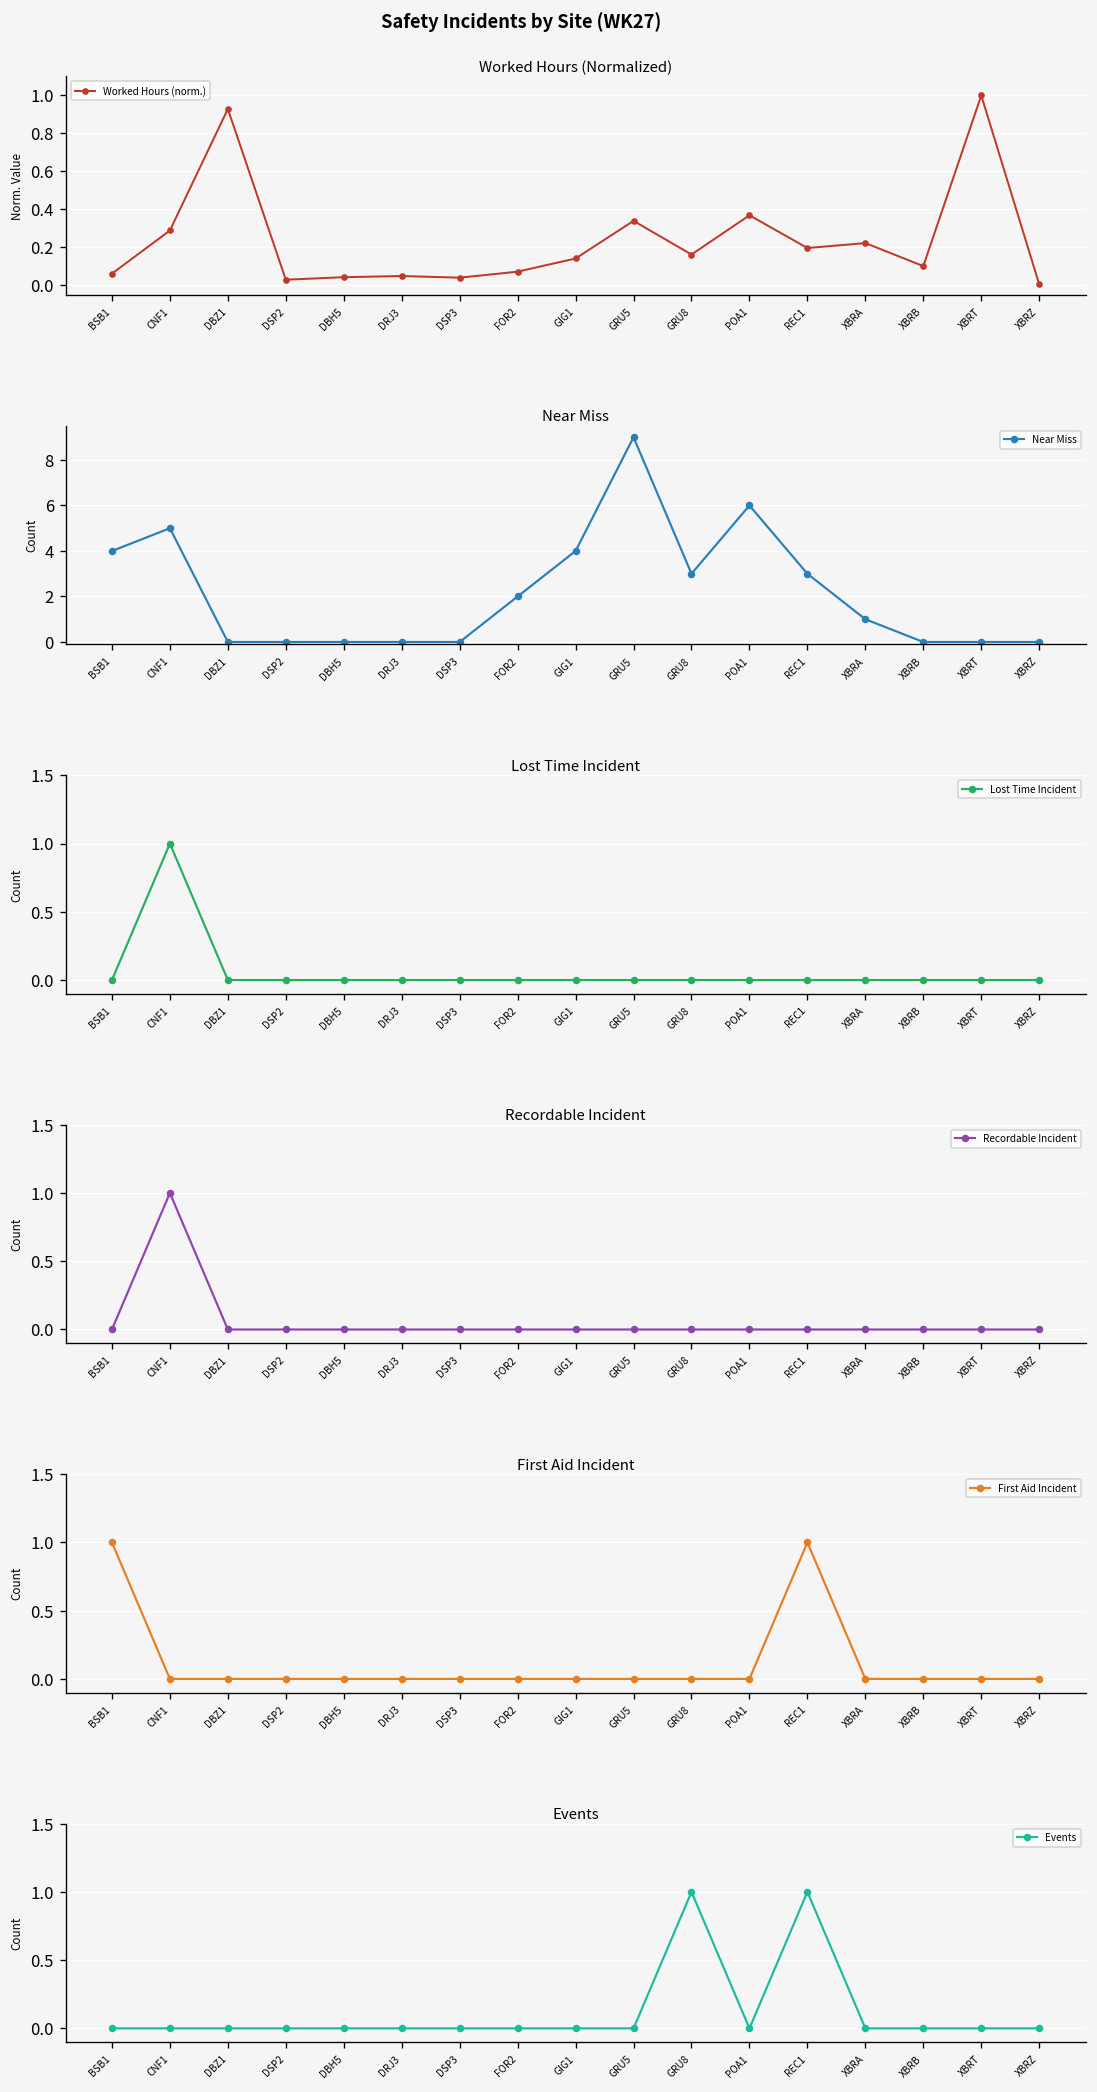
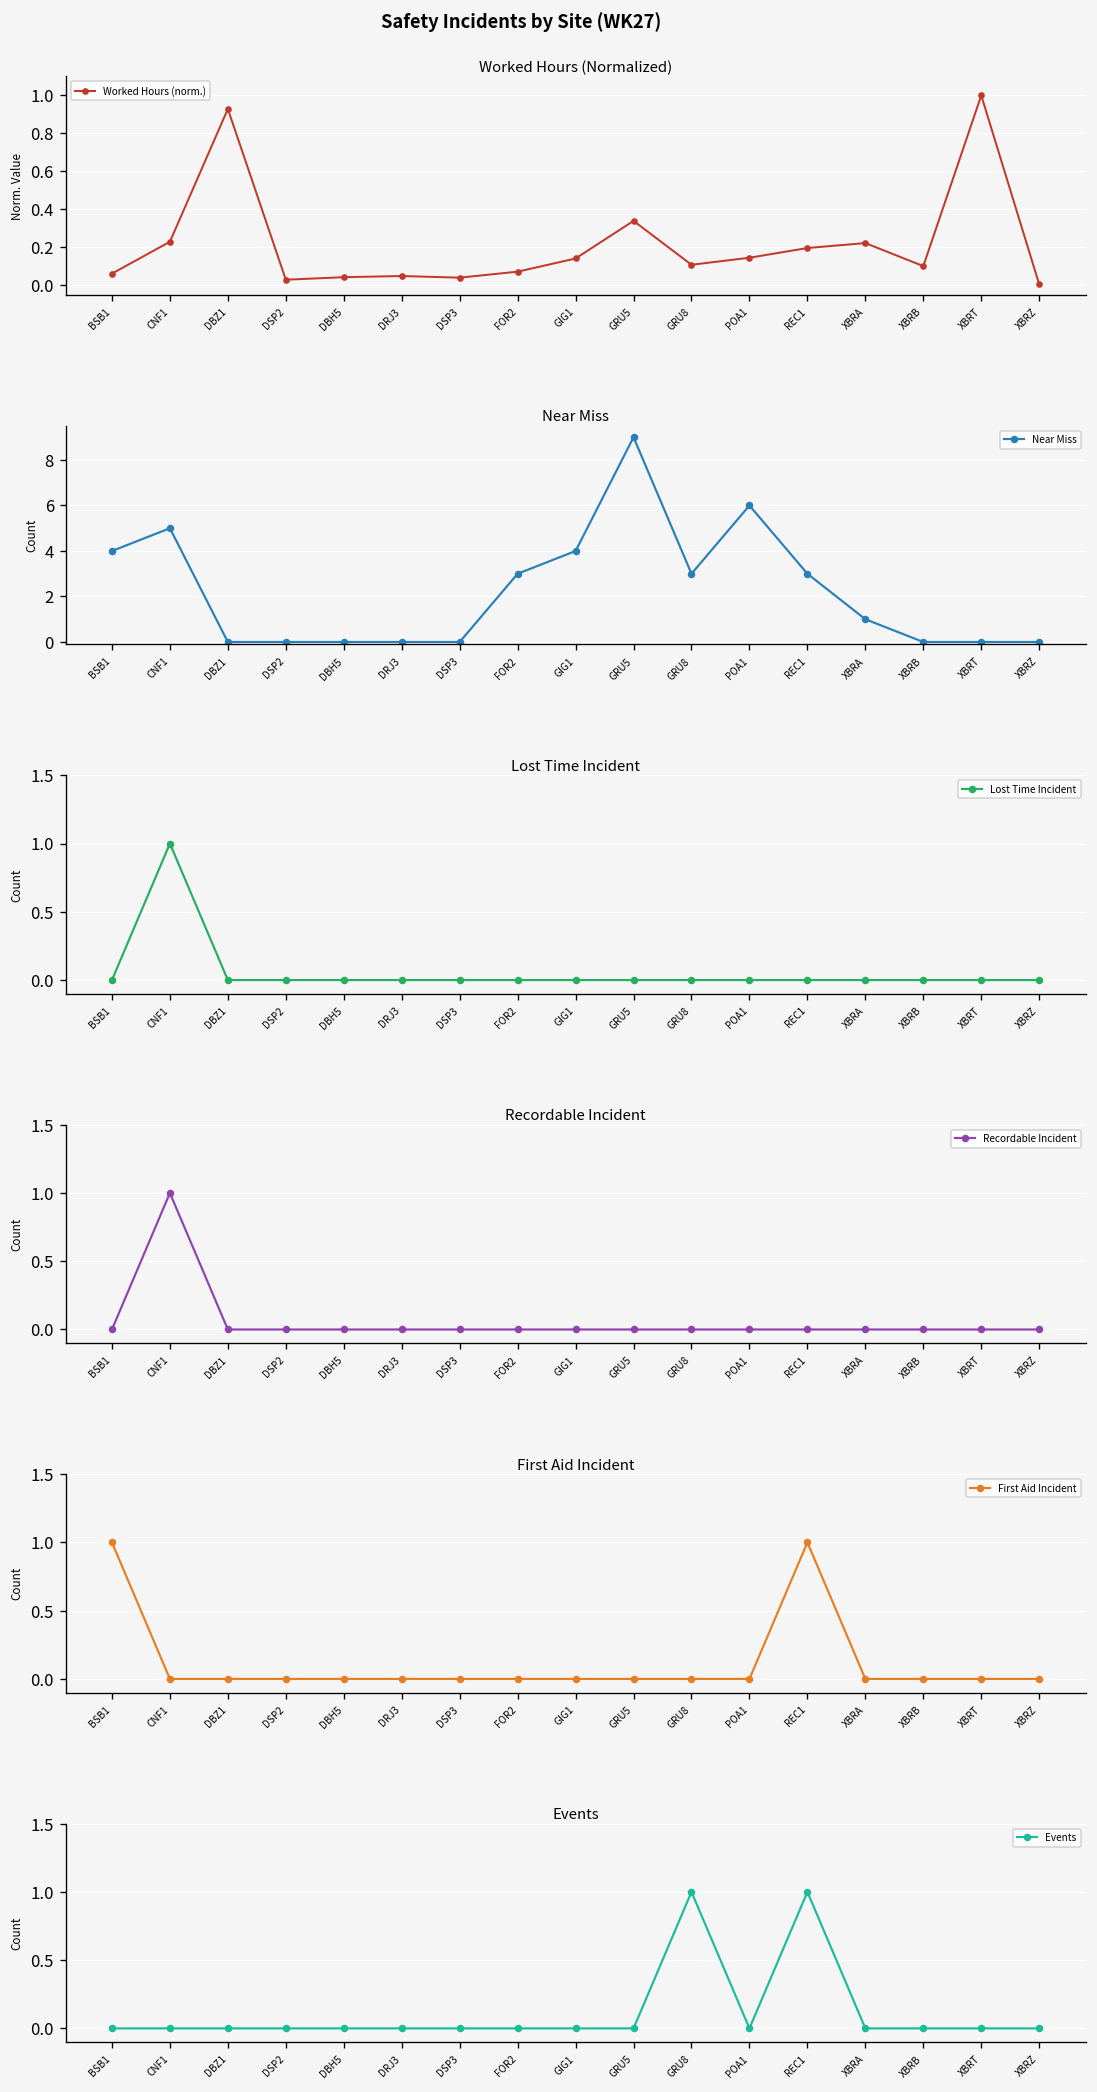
  {
    "Worked Hours (Normalized)": {
      "BSB1": 0.06,
-     "CNF1": 0.29,
+     "CNF1": 0.23,
      "DBZ1": 0.93,
      "DSP2": 0.03,
      "DBH5": 0.04,
      "DRJ3": 0.05,
      "DSP3": 0.04,
      "FOR2": 0.07,
      "GIG1": 0.14,
      "GRU5": 0.34,
-     "GRU8": 0.16,
-     "POA1": 0.37,
+     "GRU8": 0.11,
+     "POA1": 0.15,
      "REC1": 0.20,
      "XBRA": 0.22,
      "XBRB": 0.10,
      "XBRT": 1.00,
      "XBRZ": 0.01
    },
    "Near Miss": {
      "BSB1": 4,
      "CNF1": 5,
      "DBZ1": 0,
      "DSP2": 0,
      "DBH5": 0,
      "DRJ3": 0,
      "DSP3": 0,
-     "FOR2": 2,
+     "FOR2": 3,
      "GIG1": 4,
      "GRU5": 9,
      "GRU8": 3,
      "POA1": 6,
      "REC1": 3,
      "XBRA": 1,
      "XBRB": 0,
      "XBRT": 0,
      "XBRZ": 0
    },
    "Lost Time Incident": {
      "BSB1": 0.00,
      "CNF1": 1.00,
      "DBZ1": 0.00,
      "DSP2": 0.00,
      "DBH5": 0.00,
      "DRJ3": 0.00,
      "DSP3": 0.00,
      "FOR2": 0.00,
      "GIG1": 0.00,
      "GRU5": 0.00,
      "GRU8": 0.00,
      "POA1": 0.00,
      "REC1": 0.00,
      "XBRA": 0.00,
      "XBRB": 0.00,
      "XBRT": 0.00,
      "XBRZ": 0.00
    },
    "Recordable Incident": {
      "BSB1": 0.00,
      "CNF1": 1.00,
      "DBZ1": 0.00,
      "DSP2": 0.00,
      "DBH5": 0.00,
      "DRJ3": 0.00,
      "DSP3": 0.00,
      "FOR2": 0.00,
      "GIG1": 0.00,
      "GRU5": 0.00,
      "GRU8": 0.00,
      "POA1": 0.00,
      "REC1": 0.00,
      "XBRA": 0.00,
      "XBRB": 0.00,
      "XBRT": 0.00,
      "XBRZ": 0.00
    },
    "First Aid Incident": {
      "BSB1": 1.00,
      "CNF1": 0.00,
      "DBZ1": 0.00,
      "DSP2": 0.00,
      "DBH5": 0.00,
      "DRJ3": 0.00,
      "DSP3": 0.00,
      "FOR2": 0.00,
      "GIG1": 0.00,
      "GRU5": 0.00,
      "GRU8": 0.00,
      "POA1": 0.00,
      "REC1": 1.00,
      "XBRA": 0.00,
      "XBRB": 0.00,
      "XBRT": 0.00,
      "XBRZ": 0.00
    },
    "Events": {
      "BSB1": 0.00,
      "CNF1": 0.00,
      "DBZ1": 0.00,
      "DSP2": 0.00,
      "DBH5": 0.00,
      "DRJ3": 0.00,
      "DSP3": 0.00,
      "FOR2": 0.00,
      "GIG1": 0.00,
      "GRU5": 0.00,
      "GRU8": 1.00,
      "POA1": 0.00,
      "REC1": 1.00,
      "XBRA": 0.00,
      "XBRB": 0.00,
      "XBRT": 0.00,
      "XBRZ": 0.00
    }
  }
